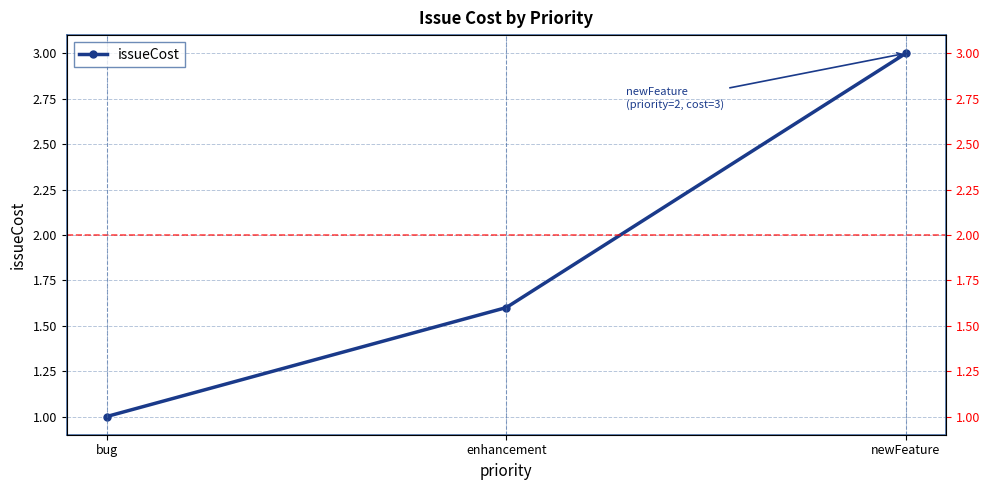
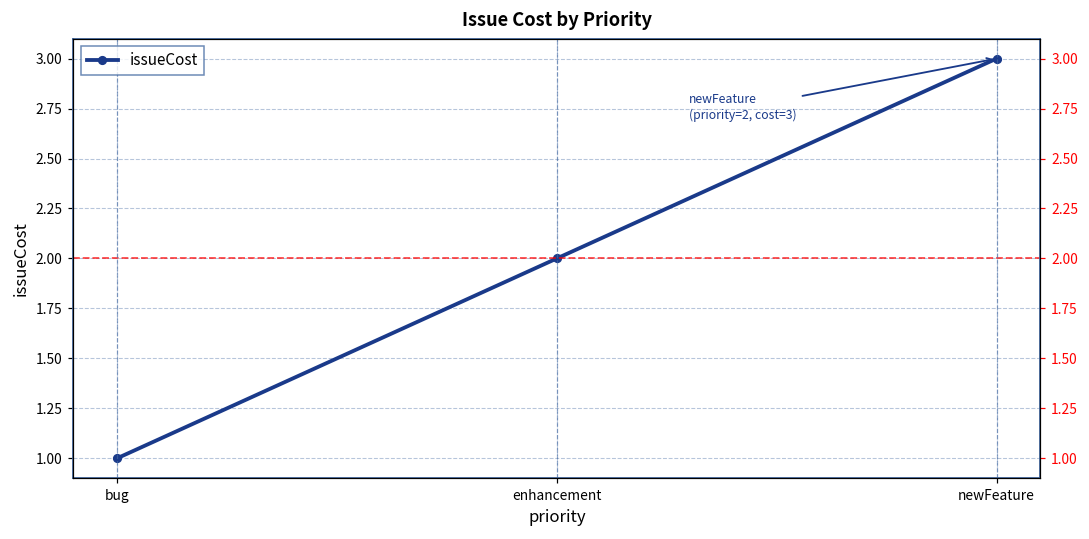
  {
    "bug": 1.0,
-   "enhancement": 1.6
+   "enhancement": 2.0
  }
